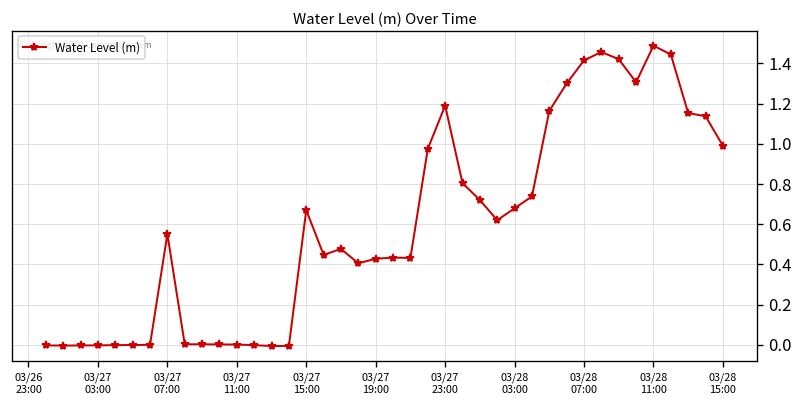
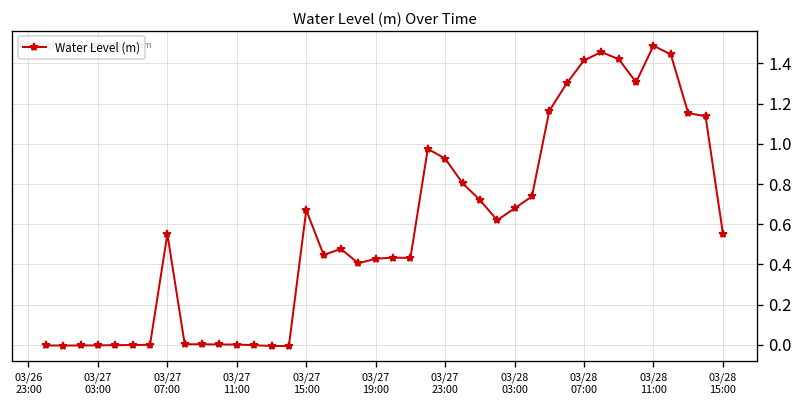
  {
    "03/27 03:00": 0.00,
    "03/27 07:00": 0.55,
    "03/27 11:00": 0.00,
    "03/27 15:00": 0.67,
    "03/27 19:00": 0.43,
-   "03/27 23:00": 1.19,
+   "03/27 23:00": 0.93,
    "03/28 03:00": 0.68,
    "03/28 07:00": 1.41,
    "03/28 11:00": 1.49,
-   "03/28 15:00": 0.99
+   "03/28 15:00": 0.55
  }
